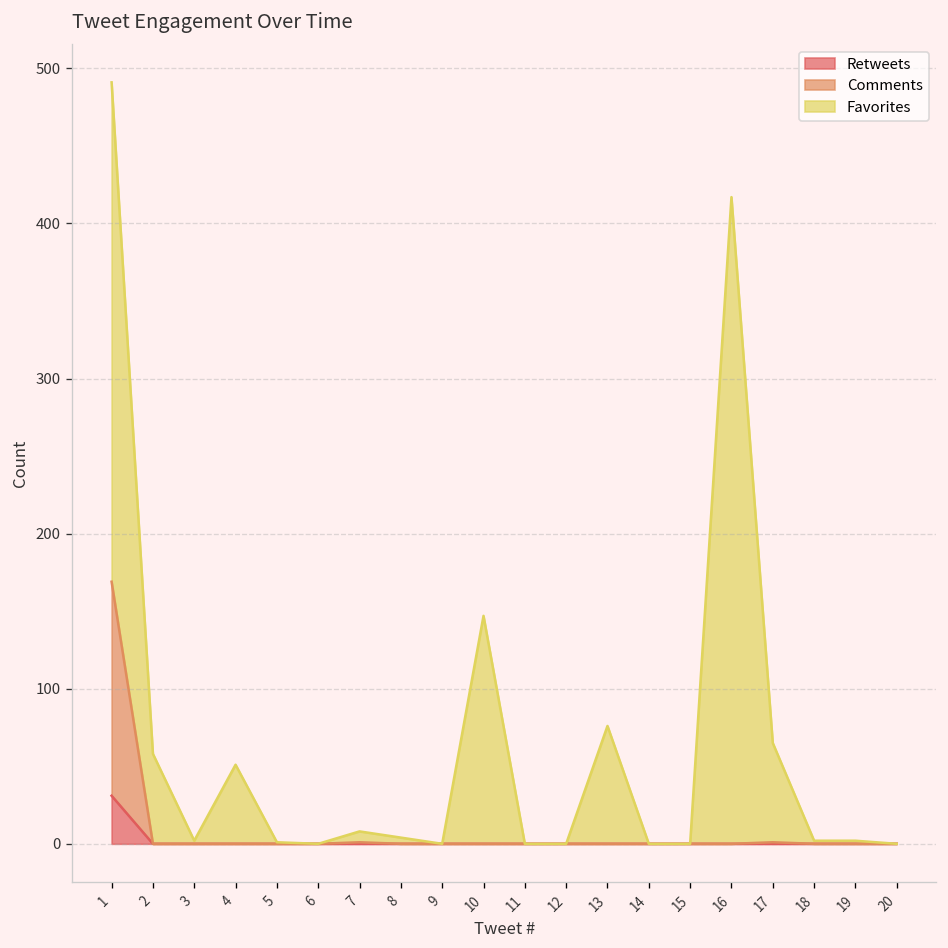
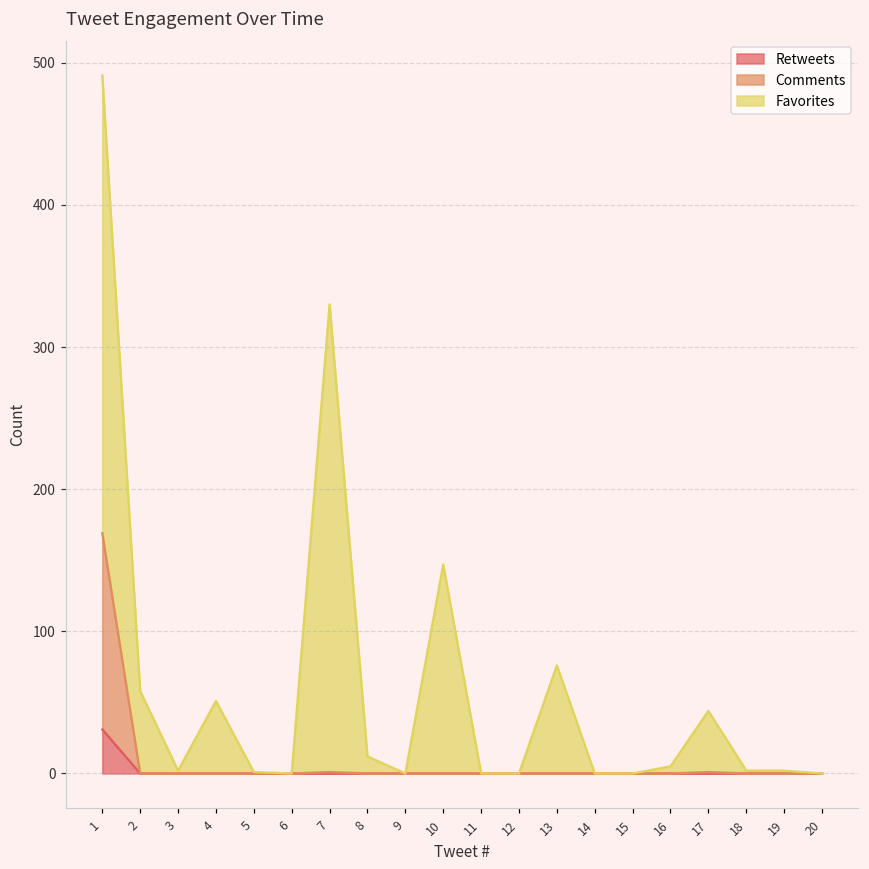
  {
    "Favorites": {
      "1": 322,
      "2": 58,
      "3": 2,
      "4": 51,
-     "7": 7,
-     "8": 4,
+     "7": 329,
+     "8": 12,
      "10": 147,
      "13": 76,
-     "16": 417,
-     "17": 64,
+     "16": 5,
+     "17": 43,
      "18": 2,
      "19": 2
    }
  }
